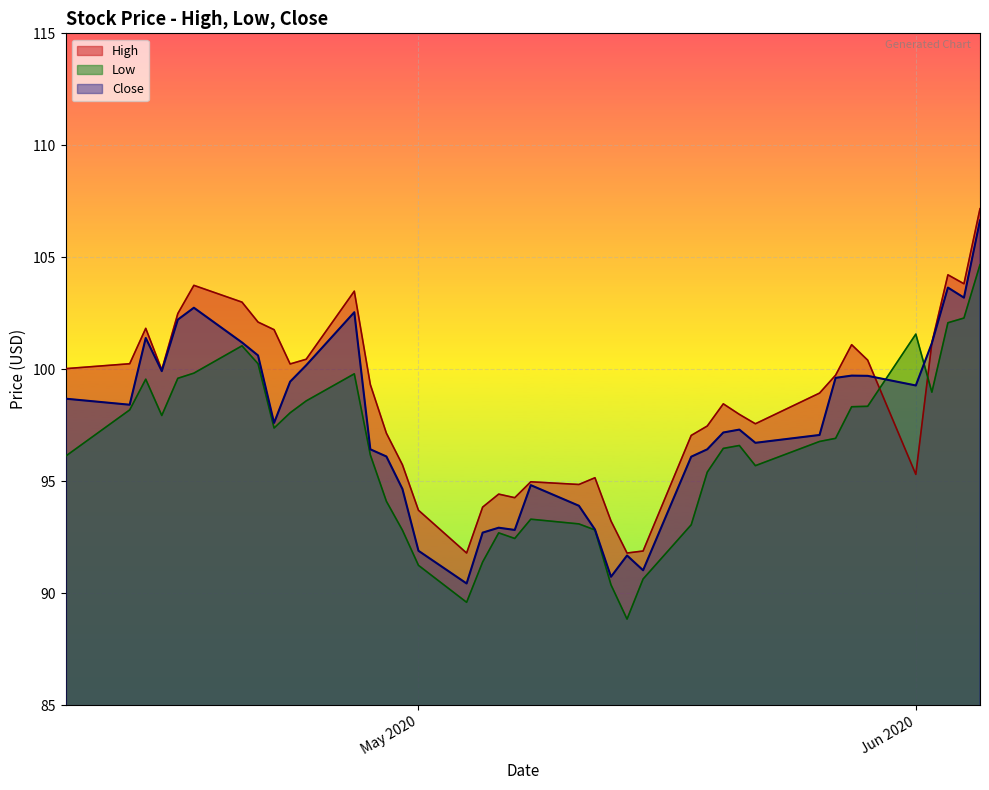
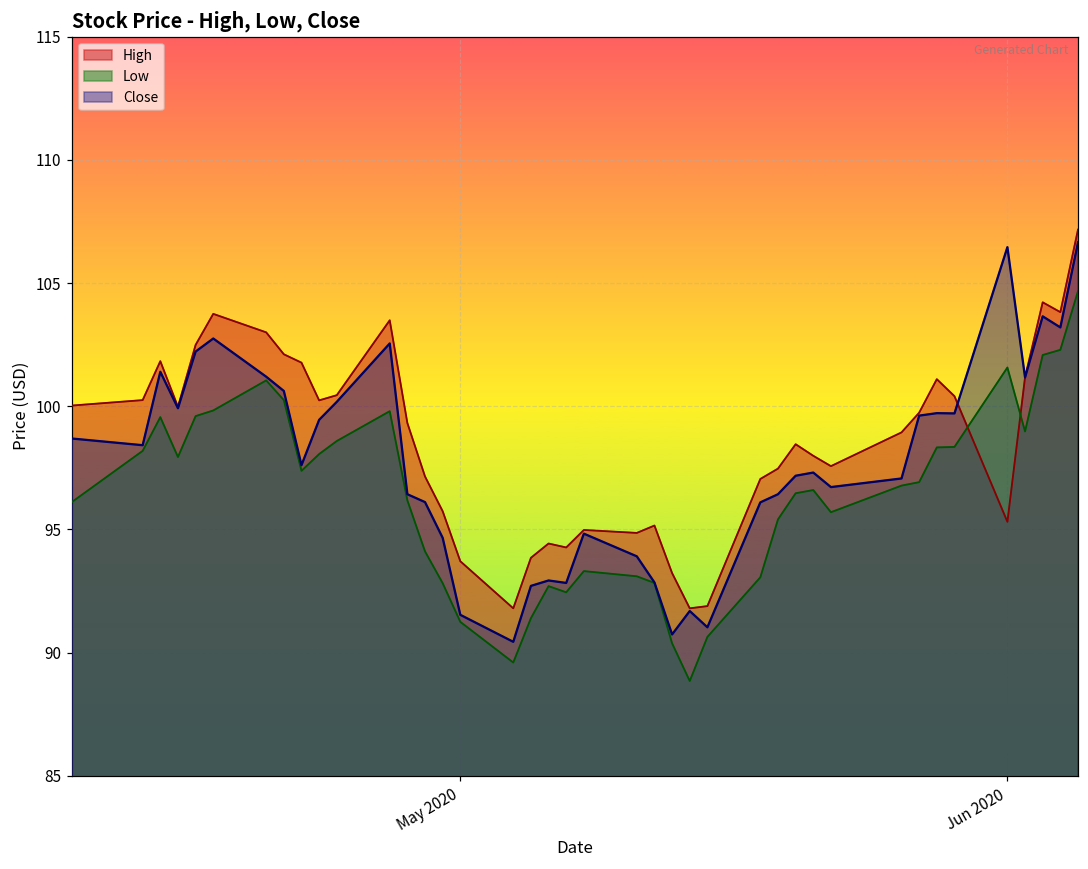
  {
    "High": {
      "May 2020": 93.7,
      "Jun 2020": 95.3
    },
    "Low": {
      "May 2020": 91.3,
      "Jun 2020": 101.6
    },
    "Close": {
-     "May 2020": 91.9,
-     "Jun 2020": 99.3
+     "May 2020": 91.5,
+     "Jun 2020": 106.5
    }
  }
